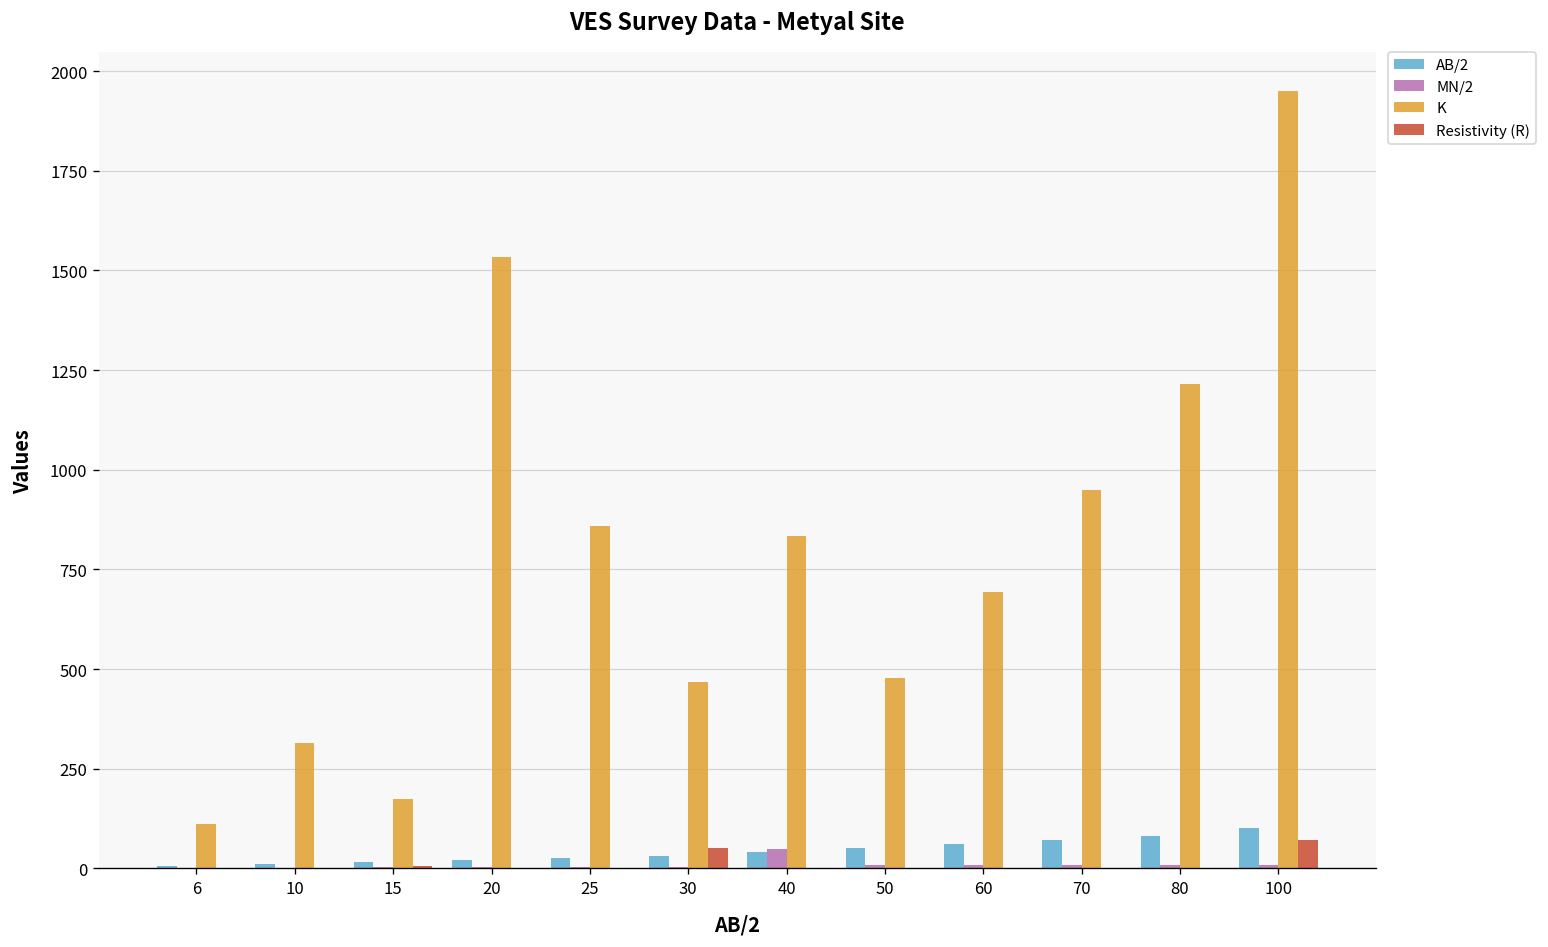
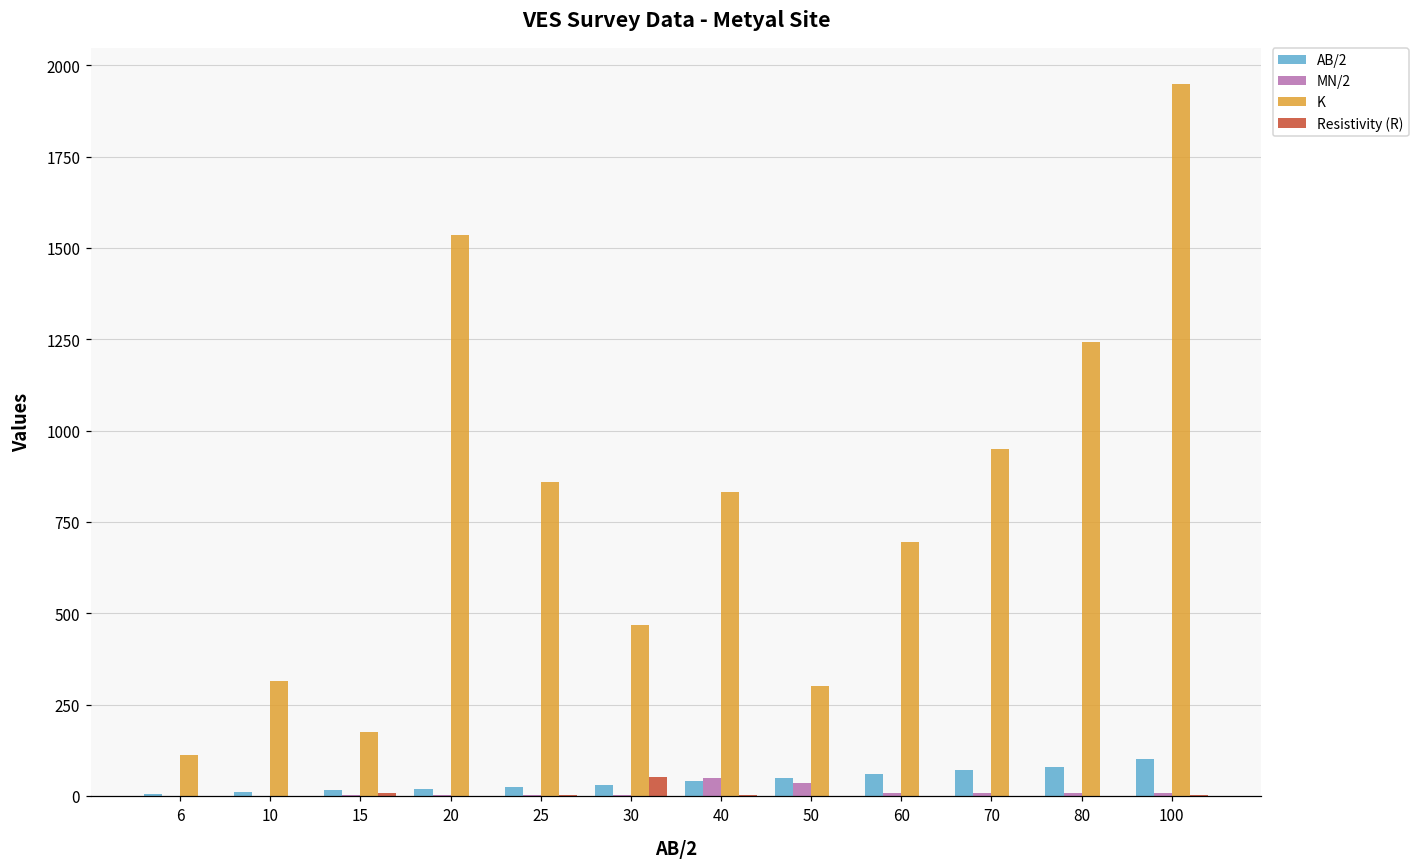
  {
    "AB/2": {
      "10": 10,
      "15": 20,
      "20": 20,
      "25": 30,
      "30": 30,
      "40": 40,
      "50": 50,
      "60": 60,
      "70": 70,
      "80": 80,
      "100": 100
    },
    "MN/2": {
      "40": 50,
-     "50": 10,
+     "50": 40,
      "60": 10,
      "70": 10,
      "80": 10,
      "100": 10
    },
    "K": {
      "6": 110,
      "10": 310,
      "15": 170,
      "20": 1530,
      "25": 860,
      "30": 470,
      "40": 830,
-     "50": 480,
+     "50": 300,
      "60": 690,
      "70": 950,
-     "80": 1210,
+     "80": 1240,
      "100": 1950
    },
    "Resistivity (R)": {
      "30": 50,
-     "100": 70
+     "100": 0
    }
  }
